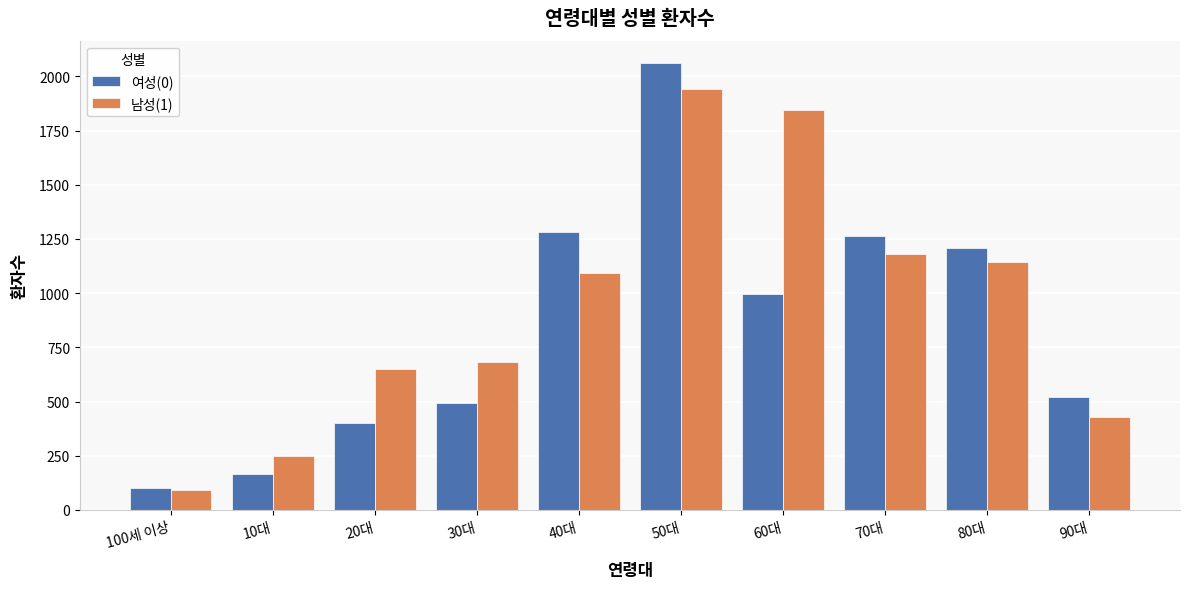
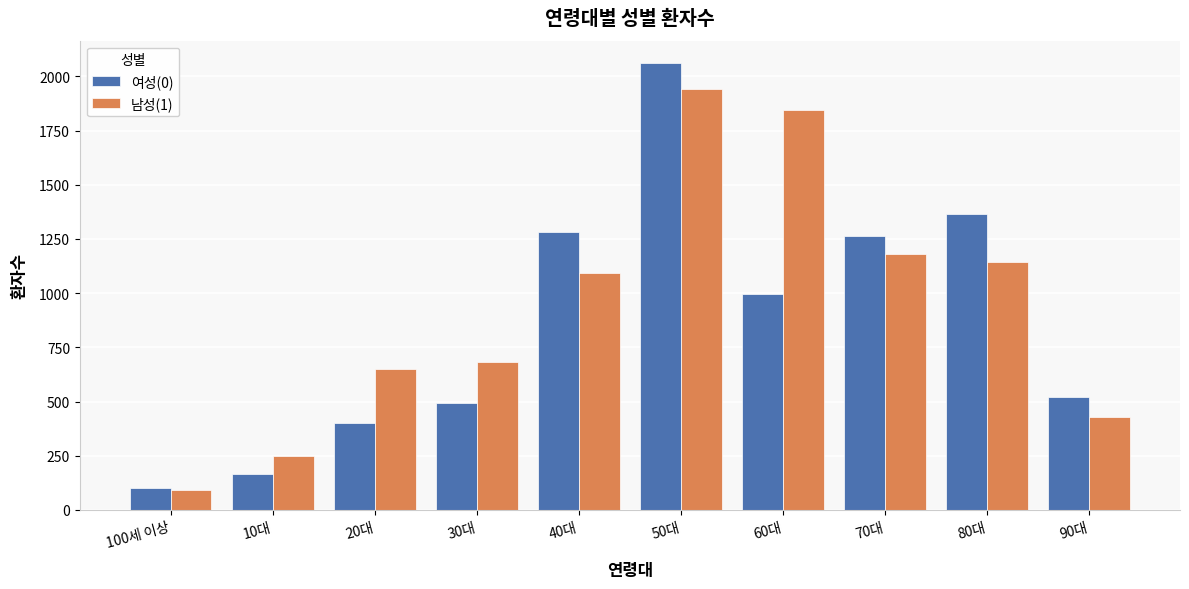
  {
    "여성(0)": {
      "100세 이상": 100,
      "10대": 160,
      "20대": 400,
      "30대": 500,
      "40대": 1280,
      "50대": 2060,
      "60대": 1000,
      "70대": 1260,
-     "80대": 1210,
+     "80대": 1370,
      "90대": 520
    },
    "남성(1)": {
      "100세 이상": 90,
      "10대": 250,
      "20대": 650,
      "30대": 680,
      "40대": 1090,
      "50대": 1940,
      "60대": 1850,
      "70대": 1180,
      "80대": 1150,
      "90대": 430
    }
  }
